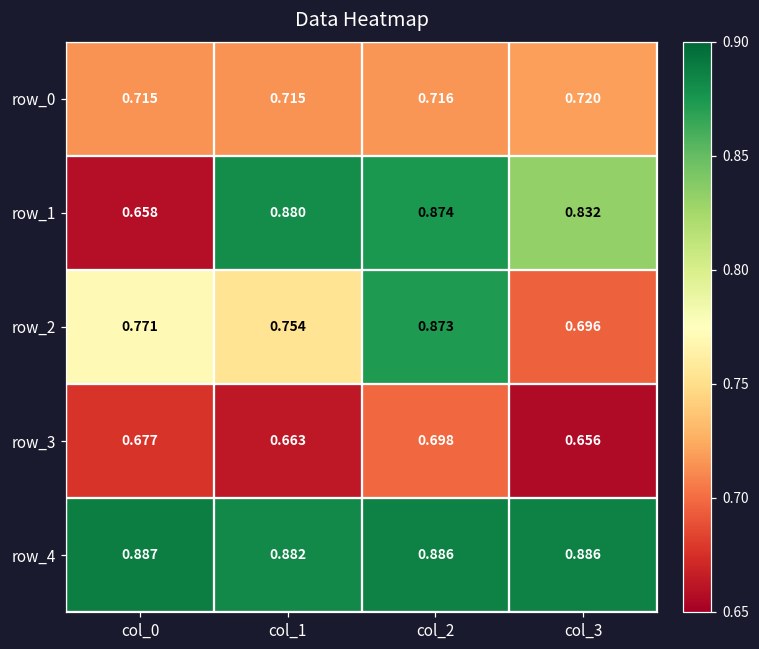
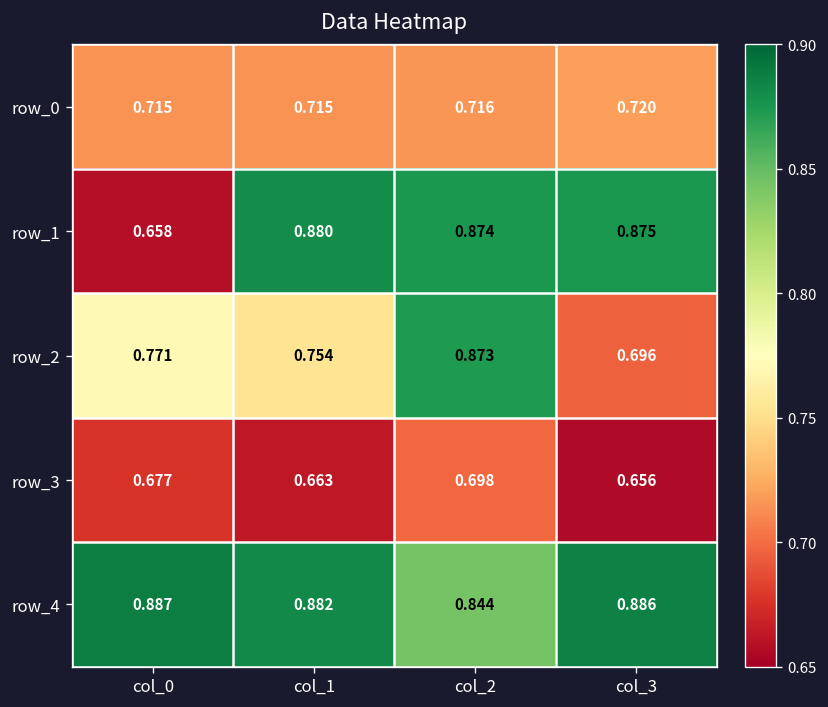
  {
    "row_0": {
      "col_0": 0.715,
      "col_1": 0.715,
      "col_2": 0.716,
      "col_3": 0.720
    },
    "row_1": {
      "col_0": 0.658,
      "col_1": 0.880,
      "col_2": 0.874,
-     "col_3": 0.832
+     "col_3": 0.875
    },
    "row_2": {
      "col_0": 0.771,
      "col_1": 0.754,
      "col_2": 0.873,
      "col_3": 0.696
    },
    "row_3": {
      "col_0": 0.677,
      "col_1": 0.663,
      "col_2": 0.698,
      "col_3": 0.656
    },
    "row_4": {
      "col_0": 0.887,
      "col_1": 0.882,
-     "col_2": 0.886,
+     "col_2": 0.844,
      "col_3": 0.886
    }
  }
